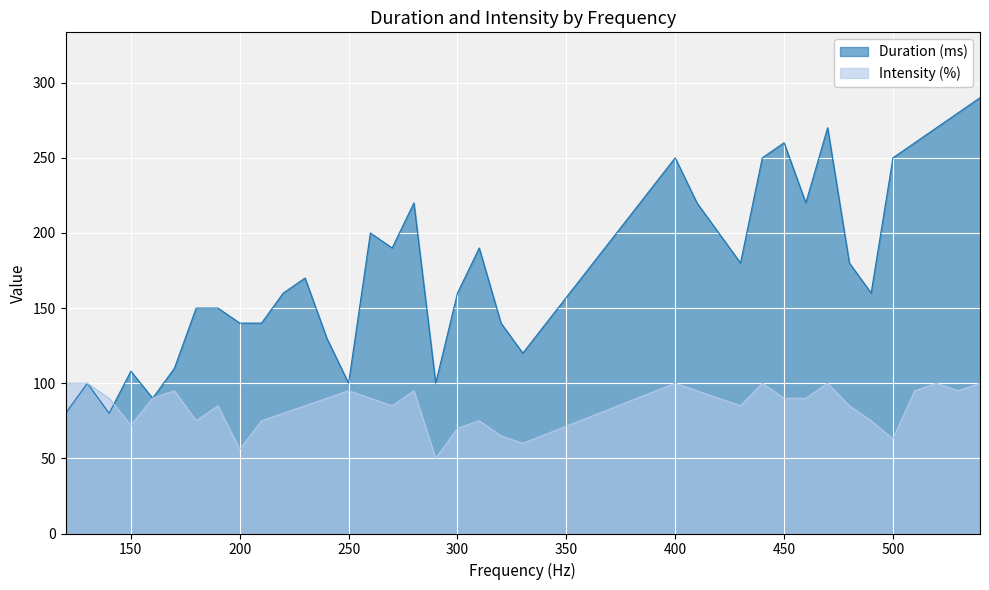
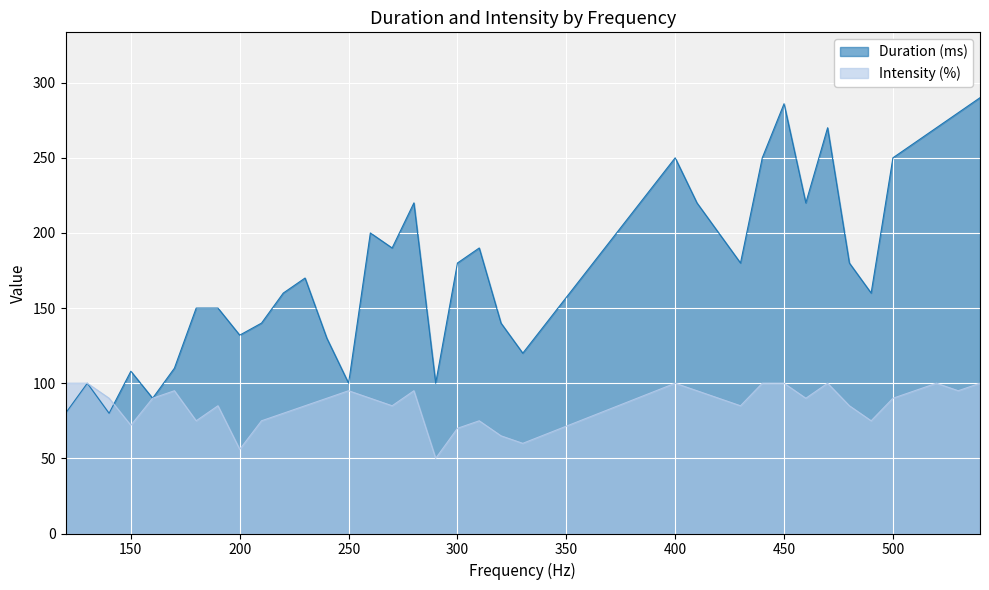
  {
    "Duration (ms)": {
      "150": 108,
-     "200": 140,
+     "200": 132,
      "250": 100,
-     "300": 160,
+     "300": 180,
      "400": 250,
-     "450": 260,
+     "450": 286,
      "500": 250
    },
    "Intensity (%)": {
      "150": 72,
      "200": 56,
      "250": 95,
      "300": 70,
      "400": 100,
-     "450": 90,
-     "500": 63
+     "450": 100,
+     "500": 90
    }
  }
